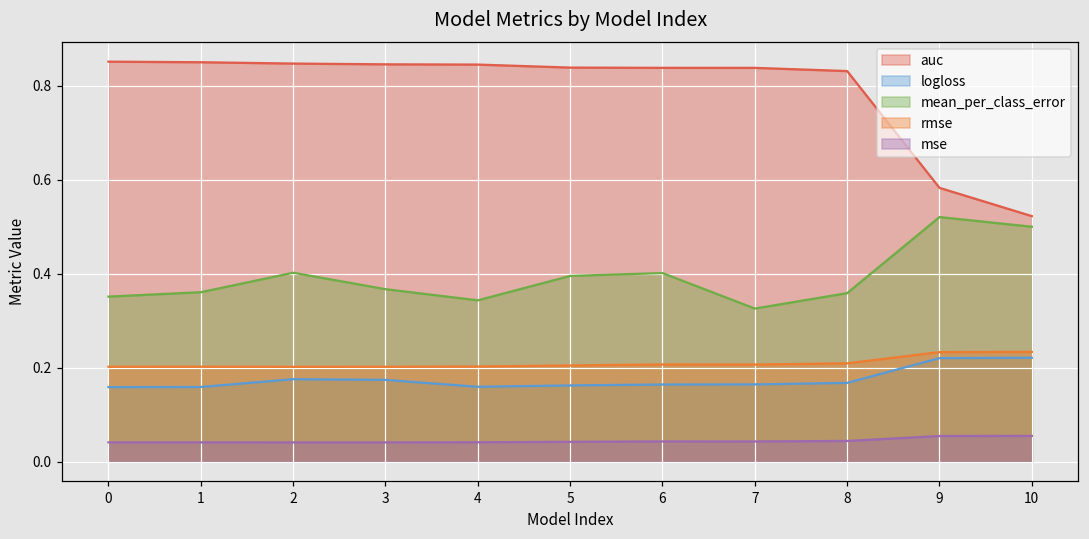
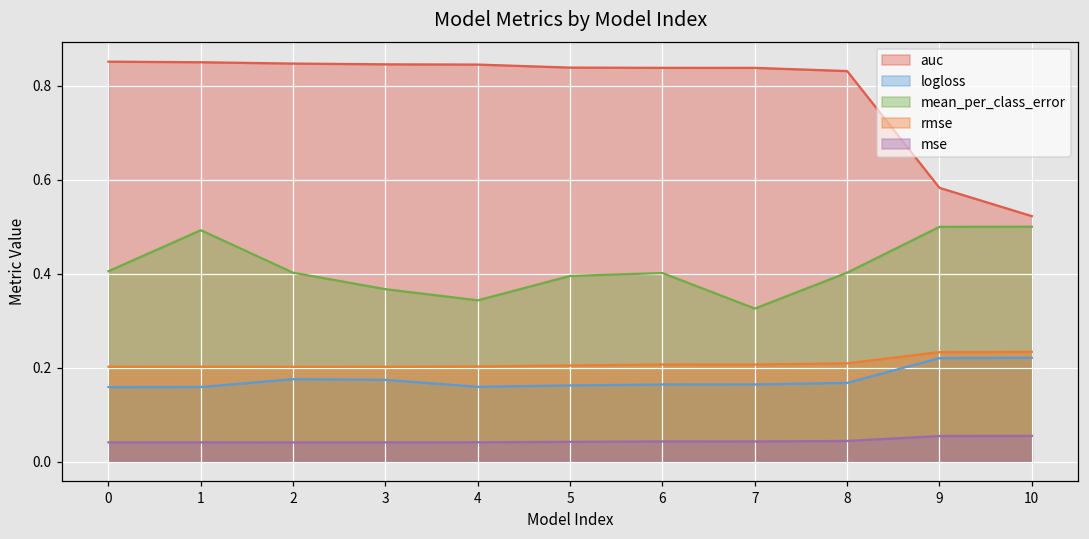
  {
    "mean_per_class_error": {
-     "0": 0.35,
-     "1": 0.36,
+     "0": 0.41,
+     "1": 0.49,
      "2": 0.40,
      "3": 0.37,
      "4": 0.34,
      "5": 0.40,
      "6": 0.40,
      "7": 0.33,
-     "8": 0.36,
-     "9": 0.52,
+     "8": 0.40,
+     "9": 0.50,
      "10": 0.50
    }
  }
